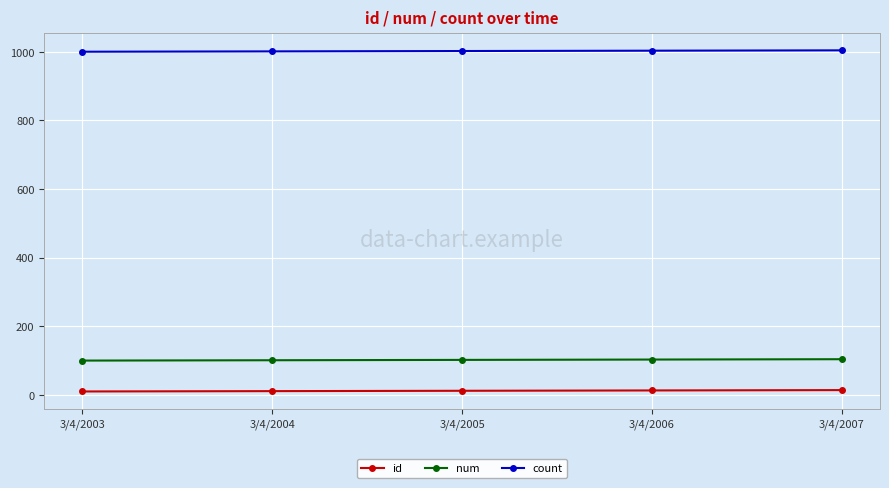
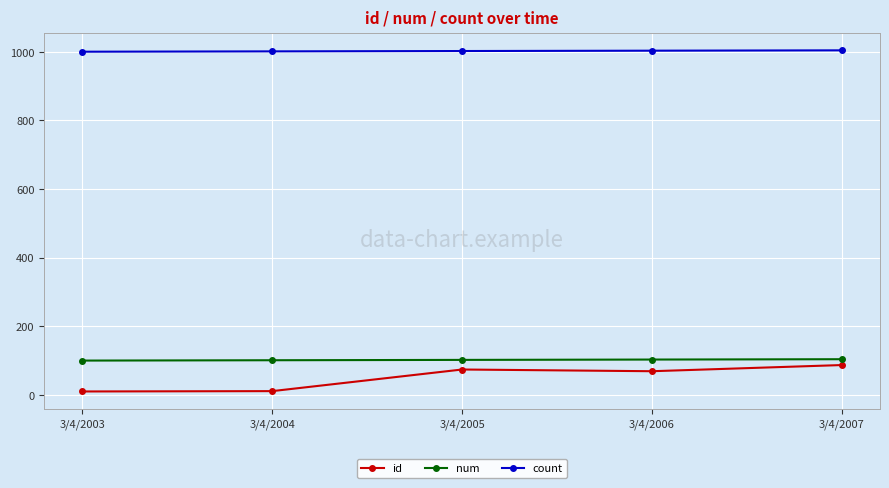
  {
    "id": {
      "3/4/2003": 10,
      "3/4/2004": 10,
-     "3/4/2005": 10,
-     "3/4/2006": 10,
-     "3/4/2007": 10
+     "3/4/2005": 70,
+     "3/4/2006": 70,
+     "3/4/2007": 90
    },
    "num": {
      "3/4/2003": 100,
      "3/4/2004": 100,
      "3/4/2005": 100,
      "3/4/2006": 100,
      "3/4/2007": 100
    },
    "count": {
      "3/4/2003": 1000,
      "3/4/2004": 1000,
      "3/4/2005": 1000,
      "3/4/2006": 1000,
      "3/4/2007": 1000
    }
  }
